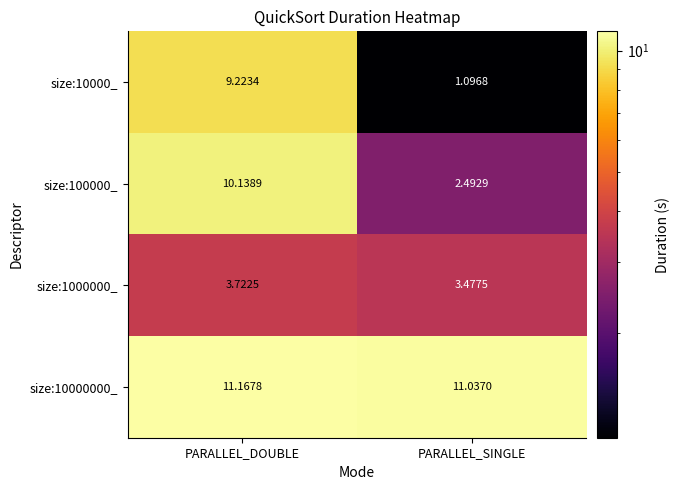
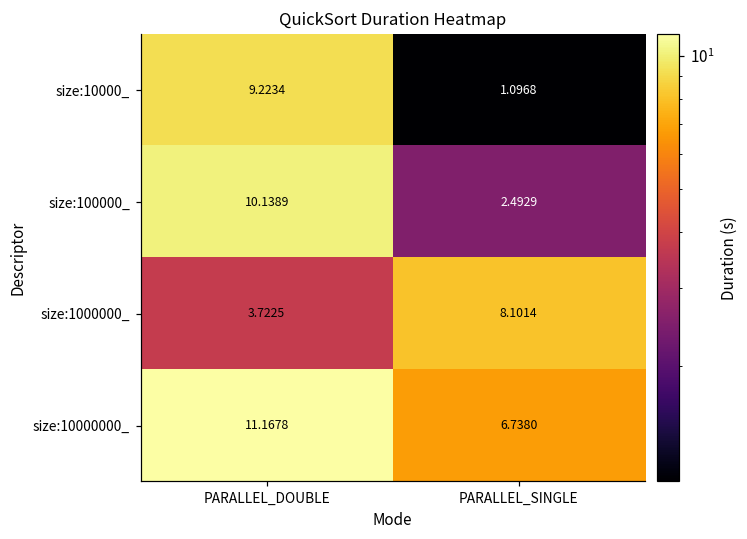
  {
    "size:10000_": {
      "PARALLEL_DOUBLE": 9.2234,
      "PARALLEL_SINGLE": 1.0968
    },
    "size:100000_": {
      "PARALLEL_DOUBLE": 10.1389,
      "PARALLEL_SINGLE": 2.4929
    },
    "size:1000000_": {
      "PARALLEL_DOUBLE": 3.7225,
-     "PARALLEL_SINGLE": 3.4775
+     "PARALLEL_SINGLE": 8.1014
    },
    "size:10000000_": {
      "PARALLEL_DOUBLE": 11.1678,
-     "PARALLEL_SINGLE": 11.0370
+     "PARALLEL_SINGLE": 6.7380
    }
  }
